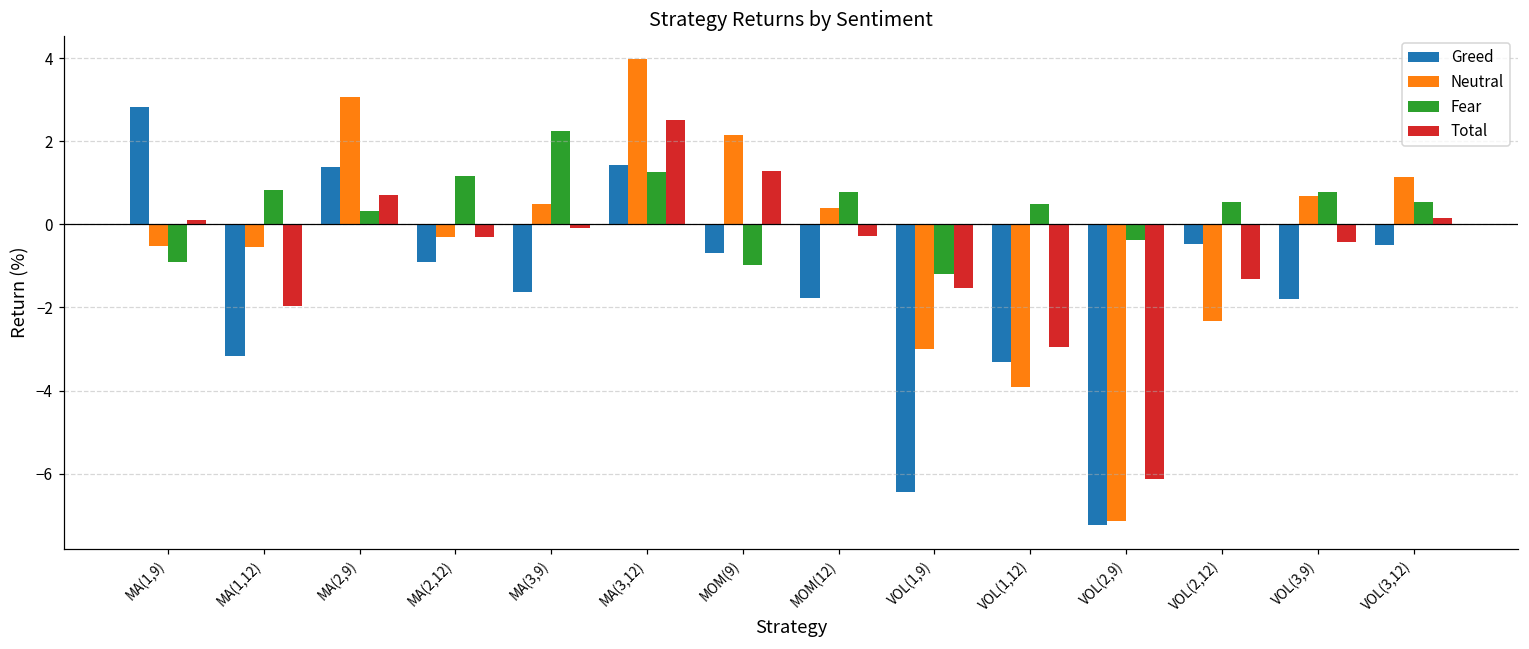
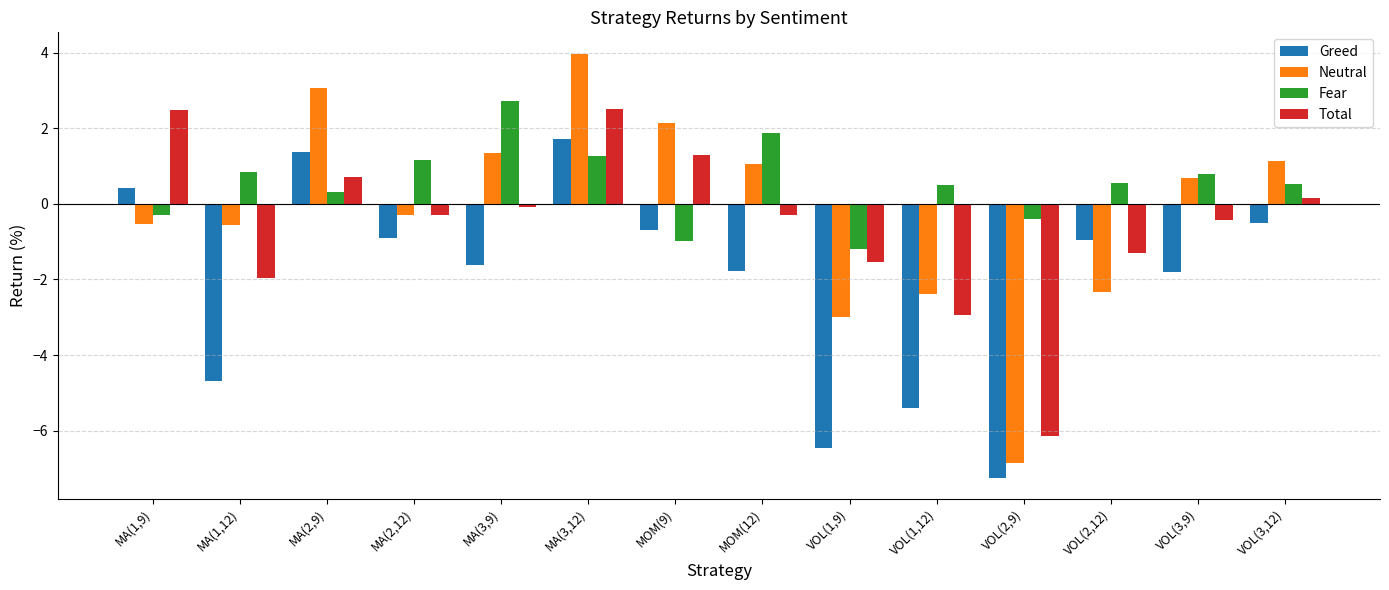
  {
    "Greed": {
-     "MA(1,9)": 2.8,
-     "MA(1,12)": -3.2,
+     "MA(1,9)": 0.4,
+     "MA(1,12)": -4.7,
      "MA(2,9)": 1.4,
      "MA(2,12)": -0.9,
      "MA(3,9)": -1.6,
-     "MA(3,12)": 1.4,
+     "MA(3,12)": 1.7,
      "MOM(9)": -0.7,
      "MOM(12)": -1.8,
      "VOL(1,9)": -6.5,
-     "VOL(1,12)": -3.3,
+     "VOL(1,12)": -5.4,
      "VOL(2,9)": -7.2,
-     "VOL(2,12)": -0.5,
+     "VOL(2,12)": -1.0,
      "VOL(3,9)": -1.8,
      "VOL(3,12)": -0.5
    },
    "Neutral": {
      "MA(1,9)": -0.5,
      "MA(1,12)": -0.6,
      "MA(2,9)": 3.1,
      "MA(2,12)": -0.3,
-     "MA(3,9)": 0.5,
+     "MA(3,9)": 1.3,
      "MA(3,12)": 4.0,
      "MOM(9)": 2.1,
-     "MOM(12)": 0.4,
+     "MOM(12)": 1.1,
      "VOL(1,9)": -3.0,
-     "VOL(1,12)": -3.9,
-     "VOL(2,9)": -7.1,
+     "VOL(1,12)": -2.4,
+     "VOL(2,9)": -6.8,
      "VOL(2,12)": -2.3,
      "VOL(3,9)": 0.7,
      "VOL(3,12)": 1.1
    },
    "Fear": {
-     "MA(1,9)": -0.9,
+     "MA(1,9)": -0.3,
      "MA(1,12)": 0.8,
      "MA(2,9)": 0.3,
      "MA(2,12)": 1.1,
-     "MA(3,9)": 2.2,
+     "MA(3,9)": 2.7,
      "MA(3,12)": 1.3,
      "MOM(9)": -1.0,
-     "MOM(12)": 0.8,
+     "MOM(12)": 1.9,
      "VOL(1,9)": -1.2,
      "VOL(1,12)": 0.5,
      "VOL(2,9)": -0.4,
      "VOL(2,12)": 0.5,
      "VOL(3,9)": 0.8,
      "VOL(3,12)": 0.5
    },
    "Total": {
-     "MA(1,9)": 0.1,
+     "MA(1,9)": 2.5,
      "MA(1,12)": -2.0,
      "MA(2,9)": 0.7,
      "MA(2,12)": -0.3,
      "MA(3,9)": -0.1,
      "MA(3,12)": 2.5,
      "MOM(9)": 1.3,
      "MOM(12)": -0.3,
      "VOL(1,9)": -1.5,
      "VOL(1,12)": -2.9,
      "VOL(2,9)": -6.1,
      "VOL(2,12)": -1.3,
      "VOL(3,9)": -0.4,
      "VOL(3,12)": 0.1
    }
  }
